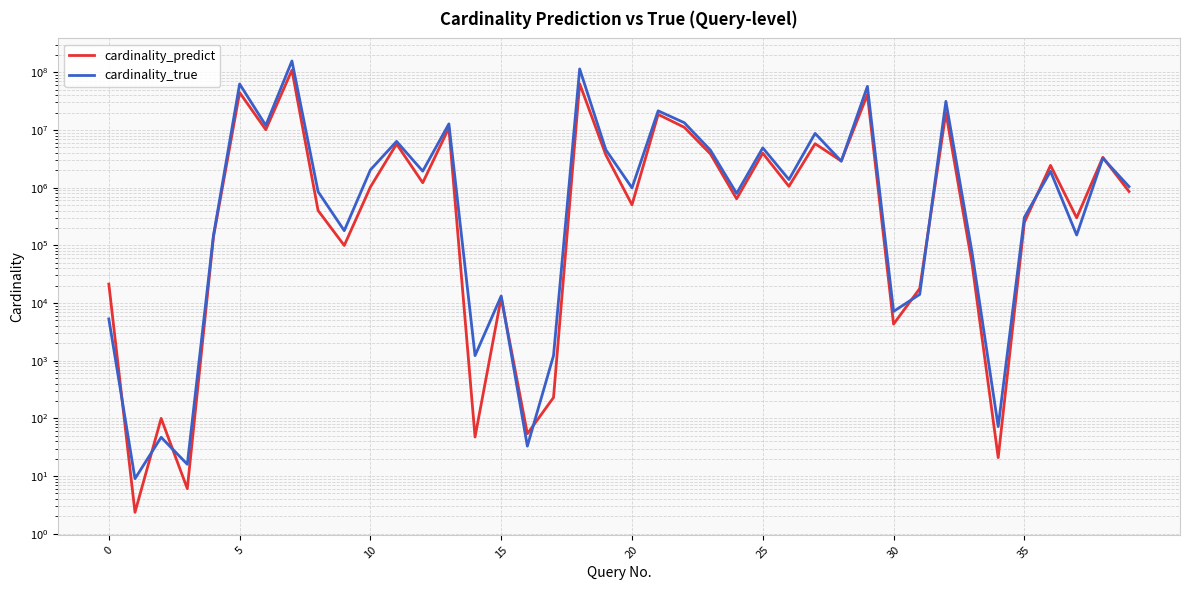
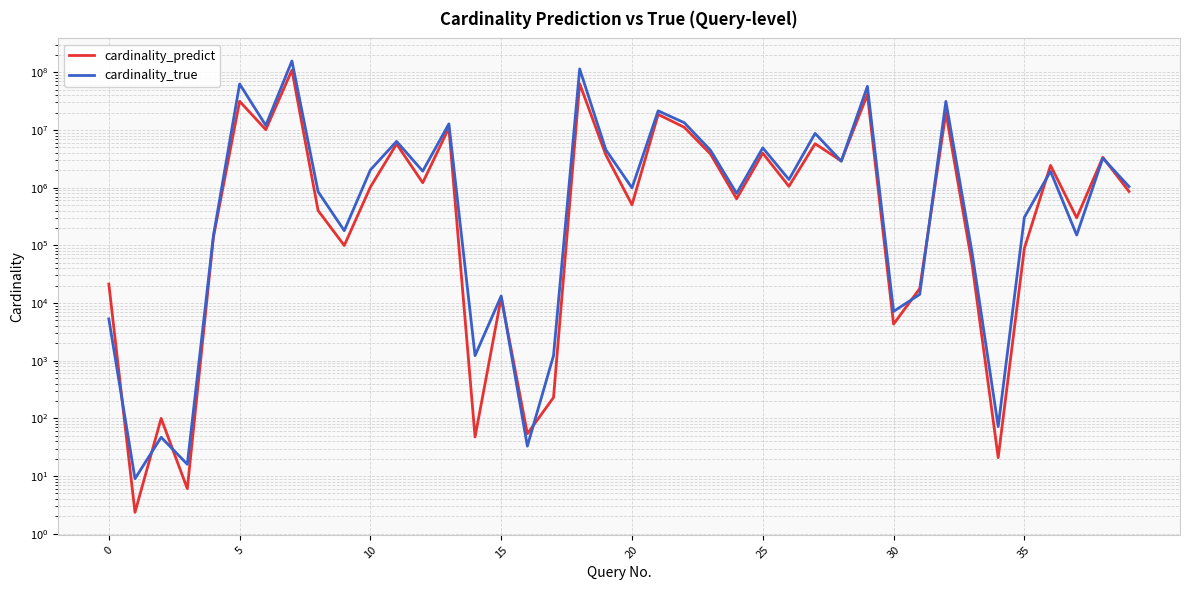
  {
    "cardinality_predict": {
      "0": 21000,
-     "5": 40000000,
+     "5": 30000000,
      "10": 1000000,
      "20": 500000,
      "25": 4000000,
      "30": 4000,
-     "35": 250000
+     "35": 90000
    },
    "cardinality_true": {
      "0": 5000,
      "5": 60000000,
      "10": 2000000,
      "20": 1000000,
      "25": 5000000,
      "30": 7000,
      "35": 300000
    }
  }
